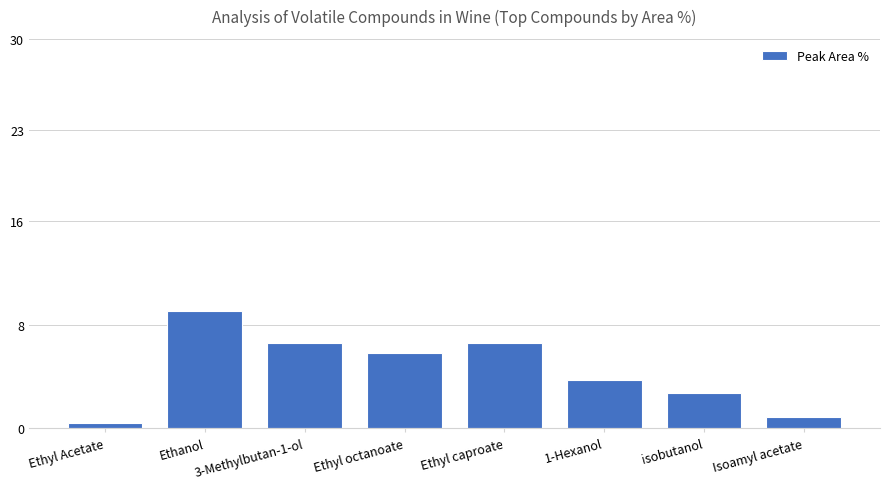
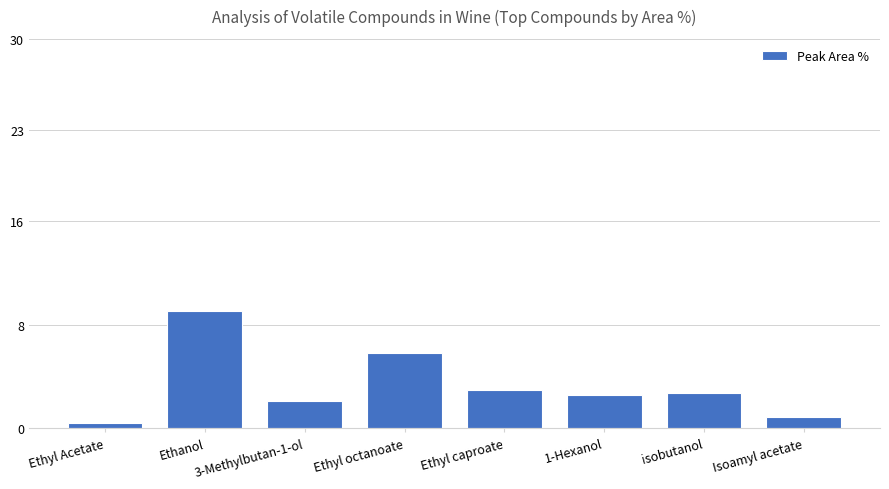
  {
    "Ethyl Acetate": 0.4,
    "Ethanol": 9.1,
-   "3-Methylbutan-1-ol": 6.6,
+   "3-Methylbutan-1-ol": 2.2,
    "Ethyl octanoate": 5.8,
-   "Ethyl caproate": 6.6,
-   "1-Hexanol": 3.7,
+   "Ethyl caproate": 3.0,
+   "1-Hexanol": 2.6,
    "isobutanol": 2.7,
    "Isoamyl acetate": 0.9
  }
